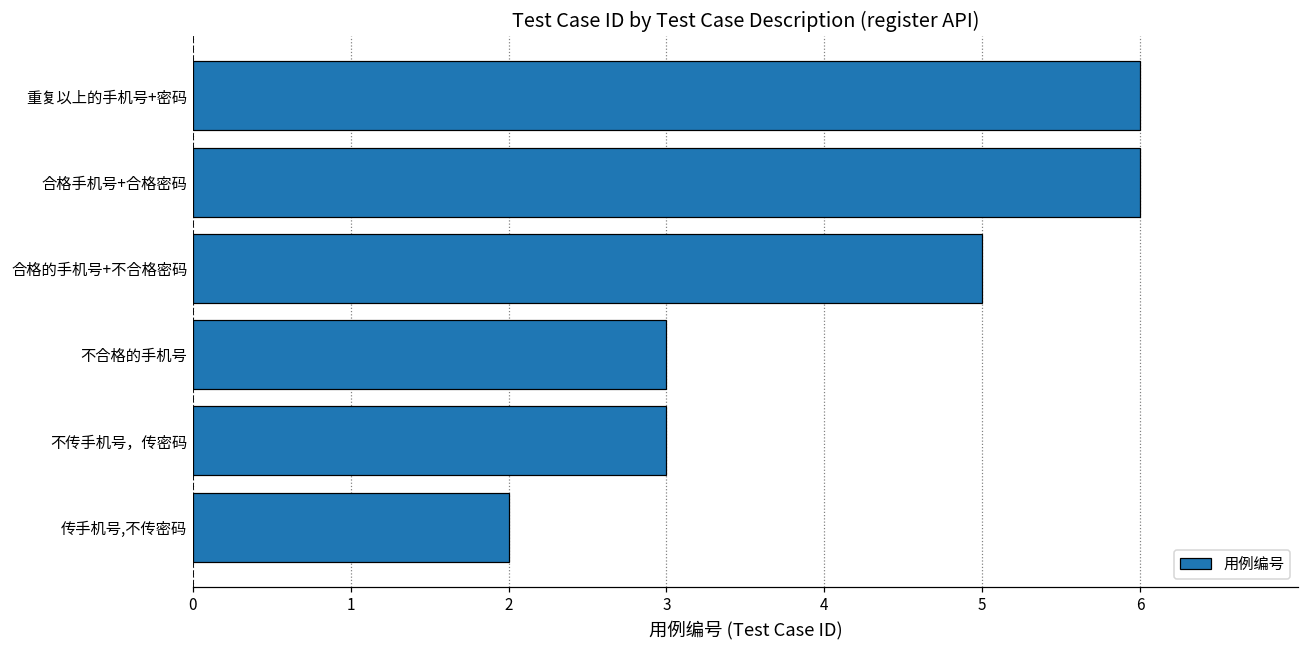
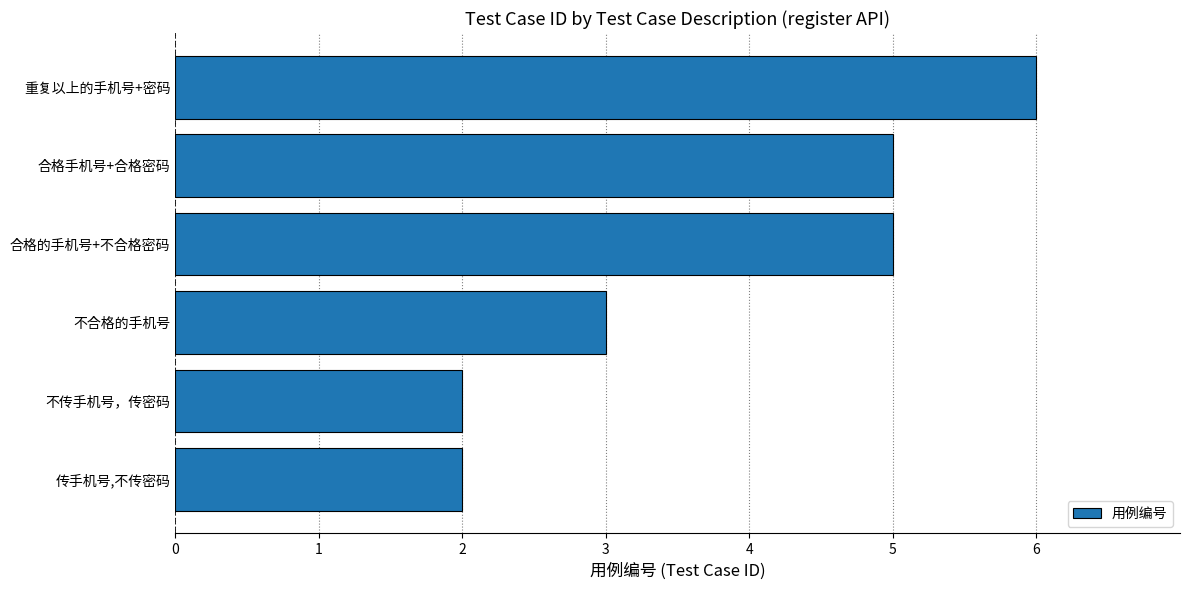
  {
    "重复以上的手机号+密码": 6,
-   "合格手机号+合格密码": 6,
+   "合格手机号+合格密码": 5,
    "合格的手机号+不合格密码": 5,
    "不合格的手机号": 3,
-   "不传手机号，传密码": 3,
+   "不传手机号，传密码": 2,
    "传手机号,不传密码": 2
  }
